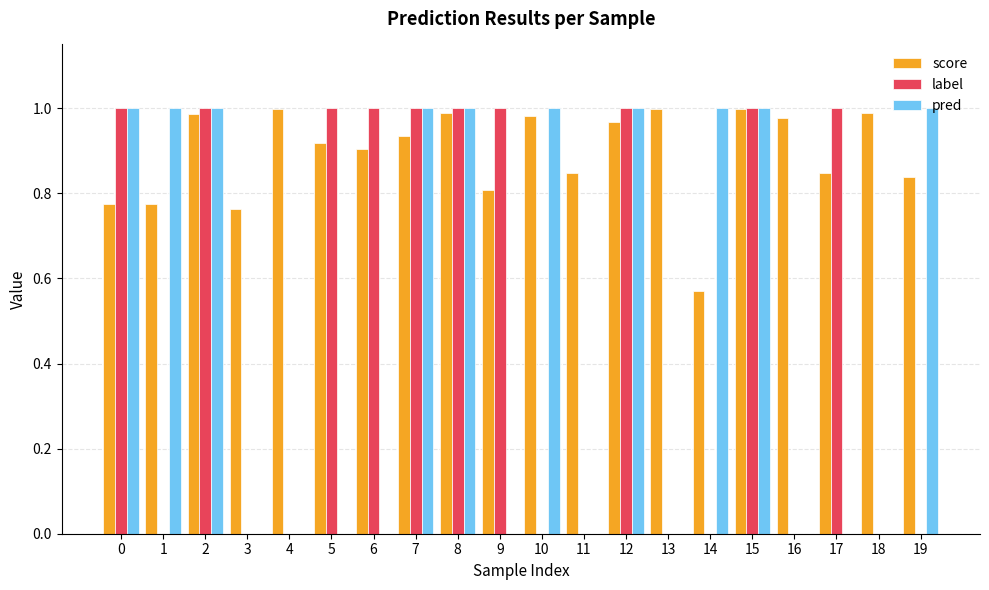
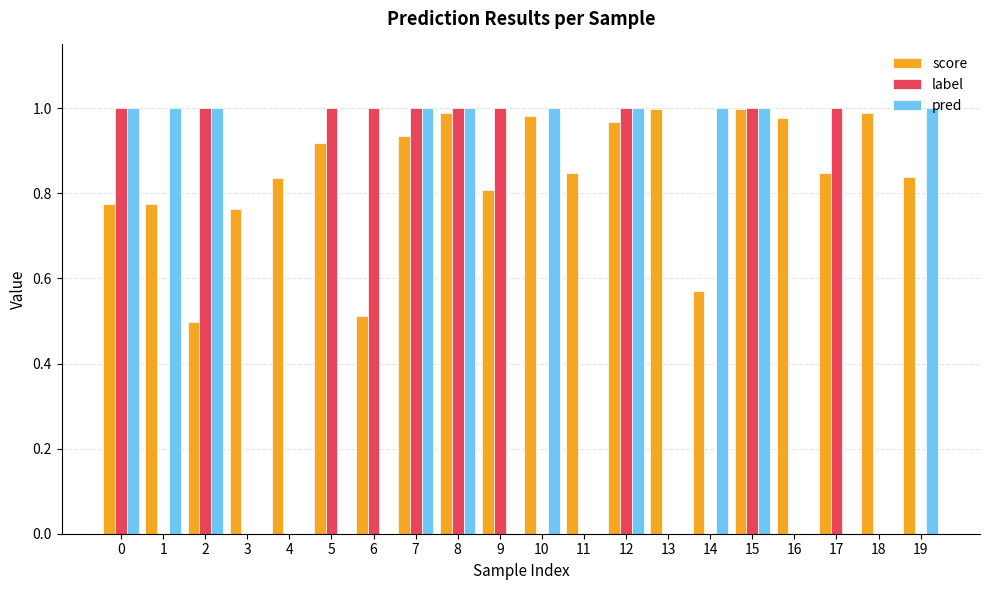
  {
    "score": {
      "0": 0.78,
      "1": 0.77,
-     "2": 0.99,
+     "2": 0.50,
      "3": 0.76,
-     "4": 1.00,
+     "4": 0.84,
      "5": 0.92,
-     "6": 0.90,
+     "6": 0.51,
      "7": 0.93,
      "8": 0.99,
      "9": 0.81,
      "10": 0.98,
      "11": 0.85,
      "12": 0.97,
      "13": 1.00,
      "14": 0.57,
      "15": 1.00,
      "16": 0.98,
      "17": 0.85,
      "18": 0.99,
      "19": 0.84
    },
    "label": {
      "0": 1.00,
      "1": 0.00,
      "2": 1.00,
      "3": 0.00,
      "4": 0.00,
      "5": 1.00,
      "6": 1.00,
      "7": 1.00,
      "8": 1.00,
      "9": 1.00,
      "10": 0.00,
      "11": 0.00,
      "12": 1.00,
      "13": 0.00,
      "14": 0.00,
      "15": 1.00,
      "16": 0.00,
      "17": 1.00,
      "18": 0.00,
      "19": 0.00
    },
    "pred": {
      "0": 1.00,
      "1": 1.00,
      "2": 1.00,
      "3": 0.00,
      "4": 0.00,
      "5": 0.00,
      "6": 0.00,
      "7": 1.00,
      "8": 1.00,
      "9": 0.00,
      "10": 1.00,
      "11": 0.00,
      "12": 1.00,
      "13": 0.00,
      "14": 1.00,
      "15": 1.00,
      "16": 0.00,
      "17": 0.00,
      "18": 0.00,
      "19": 1.00
    }
  }
